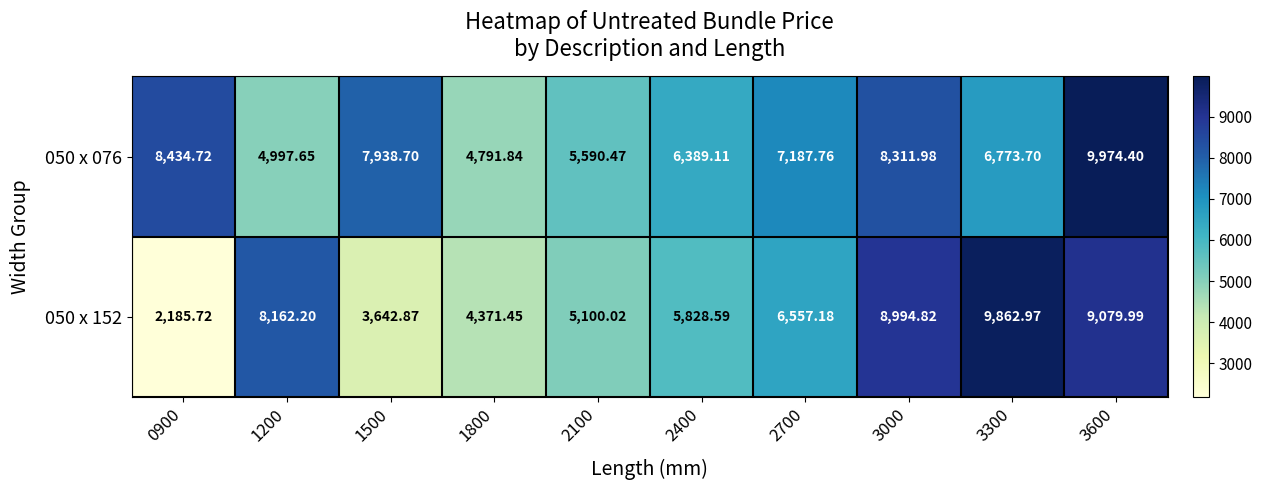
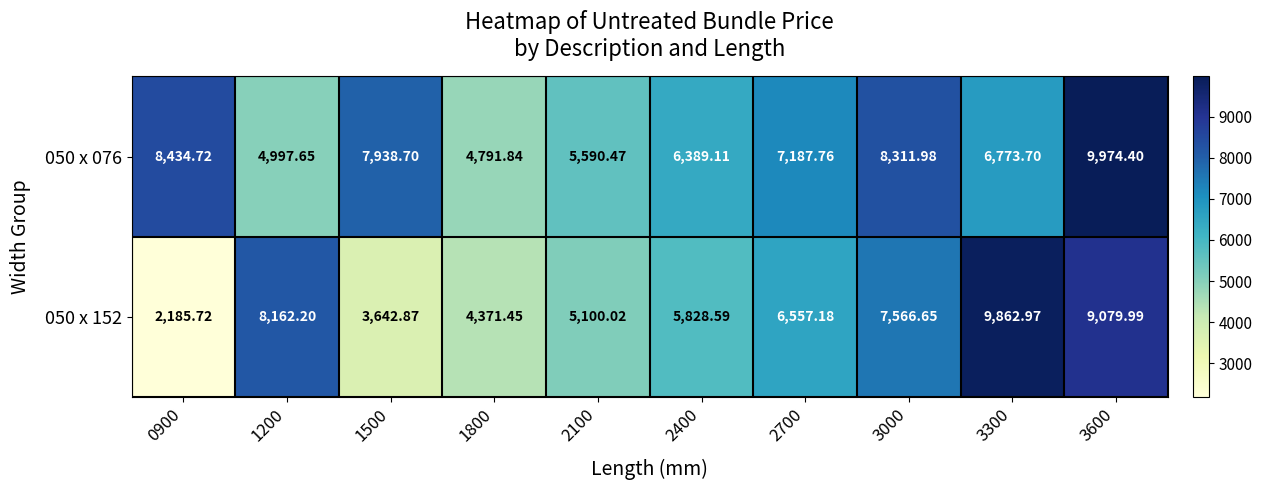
  {
    "050 x 076": {
      "0900": "8,434.72",
      "1200": "4,997.65",
      "1500": "7,938.70",
      "1800": "4,791.84",
      "2100": "5,590.47",
      "2400": "6,389.11",
      "2700": "7,187.76",
      "3000": "8,311.98",
      "3300": "6,773.70",
      "3600": "9,974.40"
    },
    "050 x 152": {
      "0900": "2,185.72",
      "1200": "8,162.20",
      "1500": "3,642.87",
      "1800": "4,371.45",
      "2100": "5,100.02",
      "2400": "5,828.59",
      "2700": "6,557.18",
-     "3000": "8,994.82",
+     "3000": "7,566.65",
      "3300": "9,862.97",
      "3600": "9,079.99"
    }
  }
